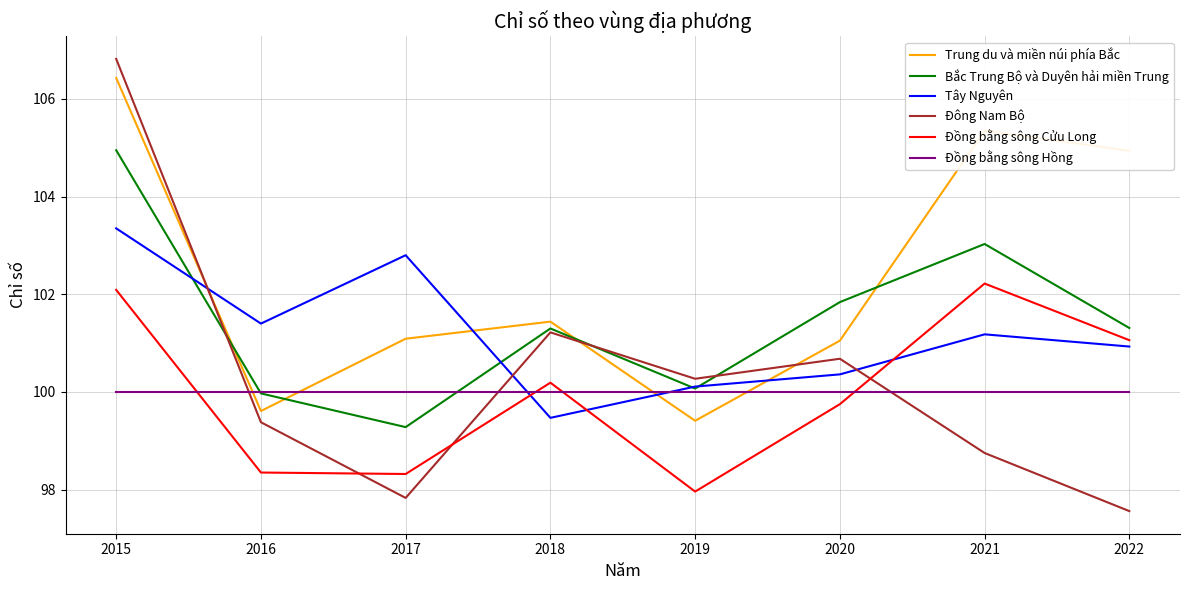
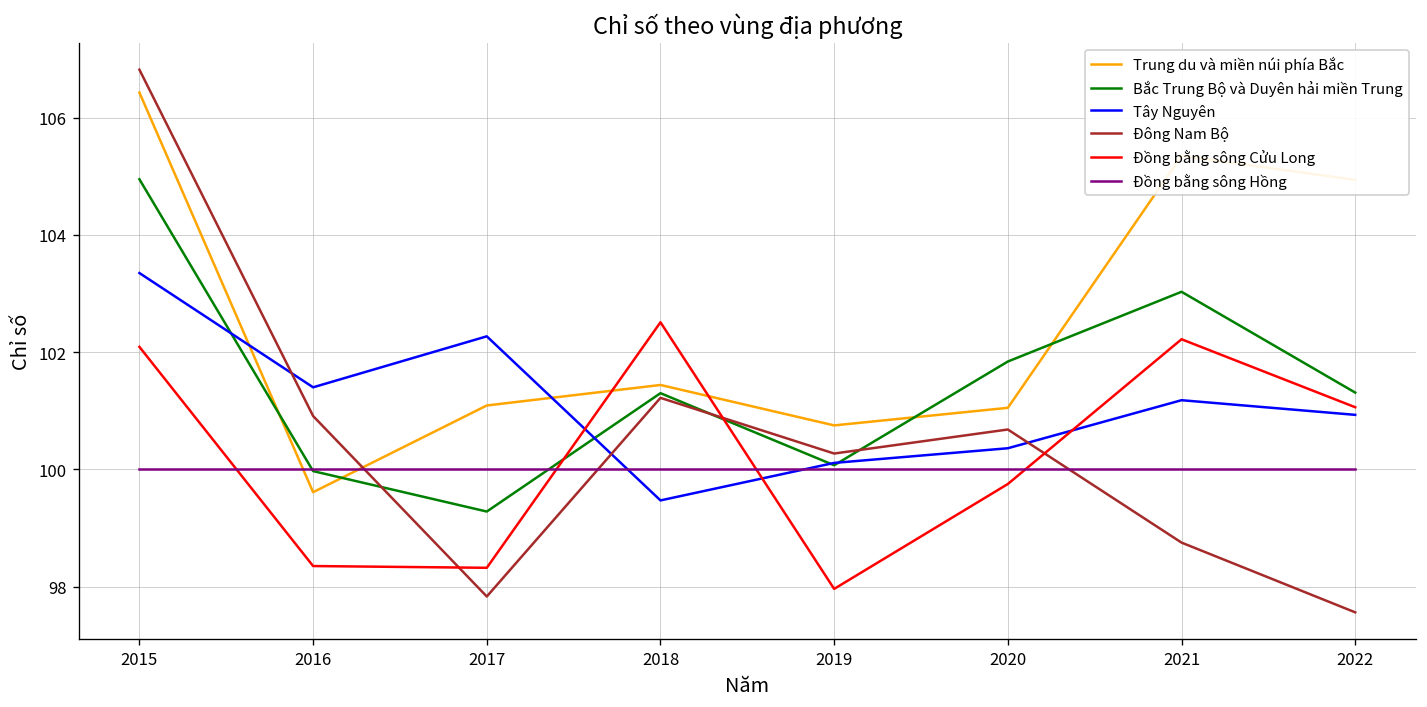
  {
    "Trung du và miền núi phía Bắc": {
      "2015": 106.4,
      "2016": 99.6,
      "2017": 101.1,
      "2018": 101.4,
-     "2019": 99.4,
+     "2019": 100.8,
      "2020": 101.1
    },
    "Bắc Trung Bộ và Duyên hải miền Trung": {
      "2015": 105.0,
      "2017": 99.3,
      "2018": 101.3,
      "2020": 101.8,
      "2021": 103.0,
      "2022": 101.3
    },
    "Tây Nguyên": {
      "2015": 103.4,
      "2016": 101.4,
-     "2017": 102.8,
+     "2017": 102.3,
      "2018": 99.5,
      "2020": 100.4,
      "2021": 101.2,
      "2022": 100.9
    },
    "Đông Nam Bộ": {
      "2015": 106.8,
-     "2016": 99.4,
+     "2016": 100.9,
      "2017": 97.8,
      "2018": 101.2,
      "2019": 100.3,
      "2020": 100.7,
      "2021": 98.8,
      "2022": 97.6
    },
    "Đồng bằng sông Cửu Long": {
      "2015": 102.1,
      "2016": 98.4,
      "2017": 98.3,
-     "2018": 100.2,
+     "2018": 102.5,
      "2019": 98.0,
      "2020": 99.8,
      "2021": 102.2,
      "2022": 101.1
    },
    "Đồng bằng sông Hồng": {
      "2015": 100.0,
      "2017": 100.0,
      "2018": 100.0,
      "2019": 100.0,
      "2020": 100.0,
      "2021": 100.0,
      "2022": 100.0
    }
  }
